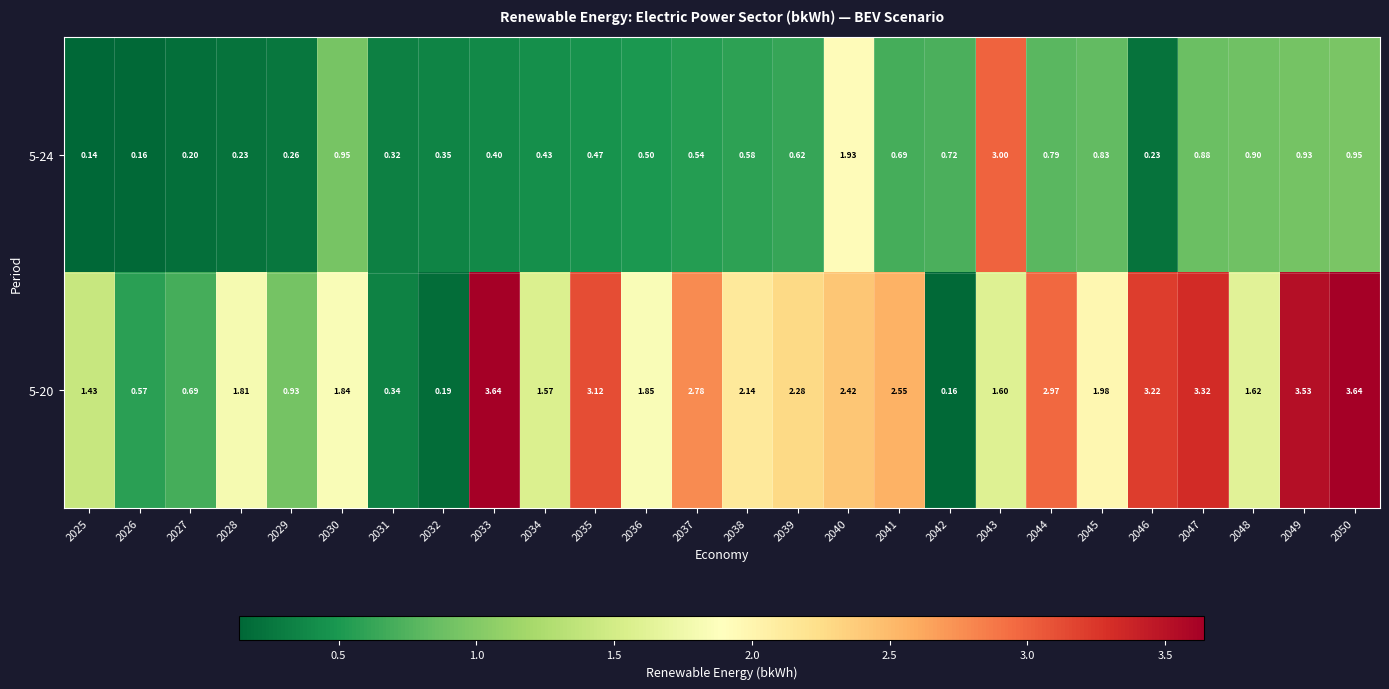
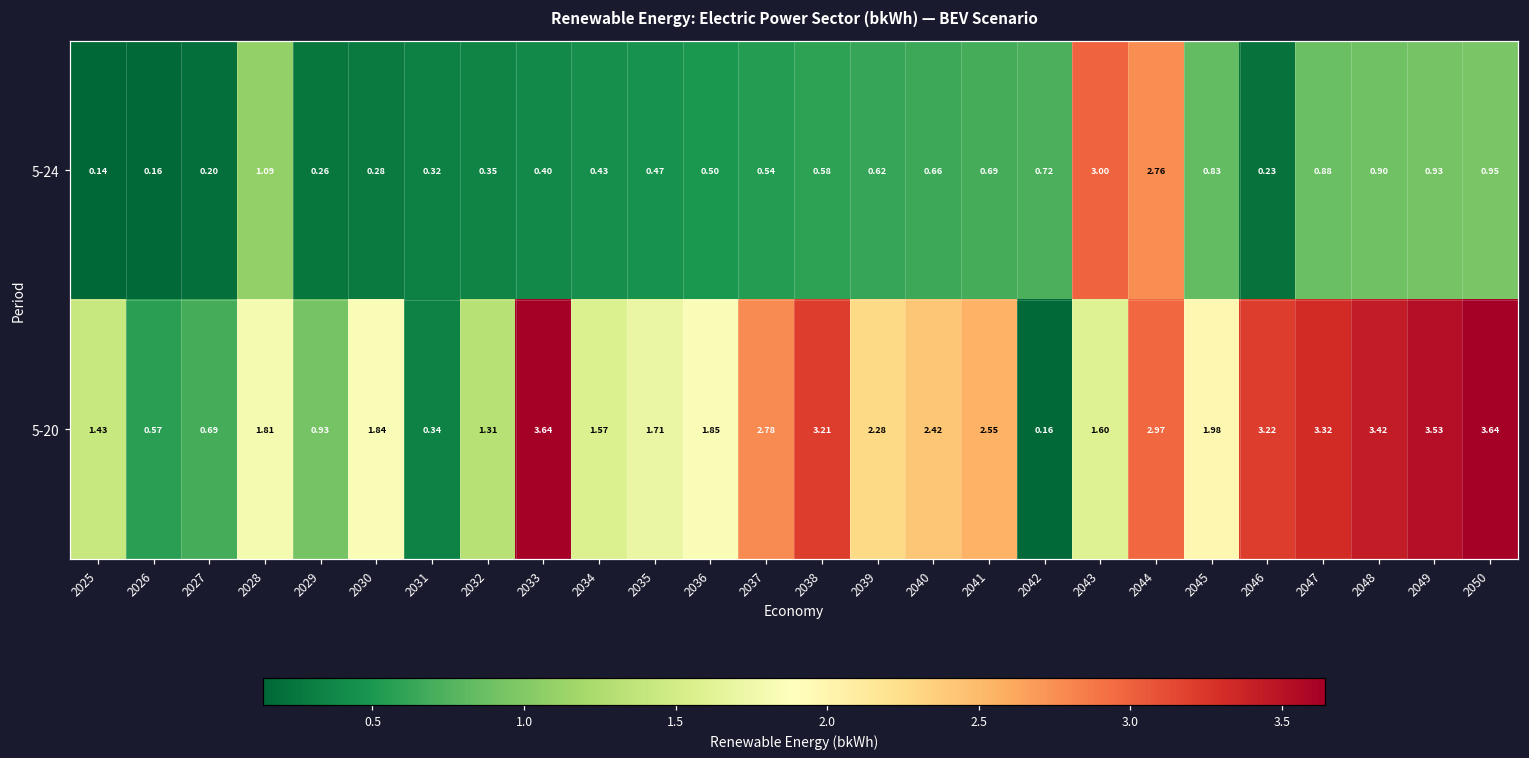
  {
    "5-24": {
      "2025": 0.14,
      "2026": 0.16,
      "2027": 0.20,
-     "2028": 0.23,
+     "2028": 1.09,
      "2029": 0.26,
-     "2030": 0.95,
+     "2030": 0.28,
      "2031": 0.32,
      "2032": 0.35,
      "2033": 0.40,
      "2034": 0.43,
      "2035": 0.47,
      "2036": 0.50,
      "2037": 0.54,
      "2038": 0.58,
      "2039": 0.62,
-     "2040": 1.93,
+     "2040": 0.66,
      "2041": 0.69,
      "2042": 0.72,
      "2043": 3.00,
-     "2044": 0.79,
+     "2044": 2.76,
      "2045": 0.83,
      "2046": 0.23,
      "2047": 0.88,
      "2048": 0.90,
      "2049": 0.93,
      "2050": 0.95
    },
    "5-20": {
      "2025": 1.43,
      "2026": 0.57,
      "2027": 0.69,
      "2028": 1.81,
      "2029": 0.93,
      "2030": 1.84,
      "2031": 0.34,
-     "2032": 0.19,
+     "2032": 1.31,
      "2033": 3.64,
      "2034": 1.57,
-     "2035": 3.12,
+     "2035": 1.71,
      "2036": 1.85,
      "2037": 2.78,
-     "2038": 2.14,
+     "2038": 3.21,
      "2039": 2.28,
      "2040": 2.42,
      "2041": 2.55,
      "2042": 0.16,
      "2043": 1.60,
      "2044": 2.97,
      "2045": 1.98,
      "2046": 3.22,
      "2047": 3.32,
-     "2048": 1.62,
+     "2048": 3.42,
      "2049": 3.53,
      "2050": 3.64
    }
  }
